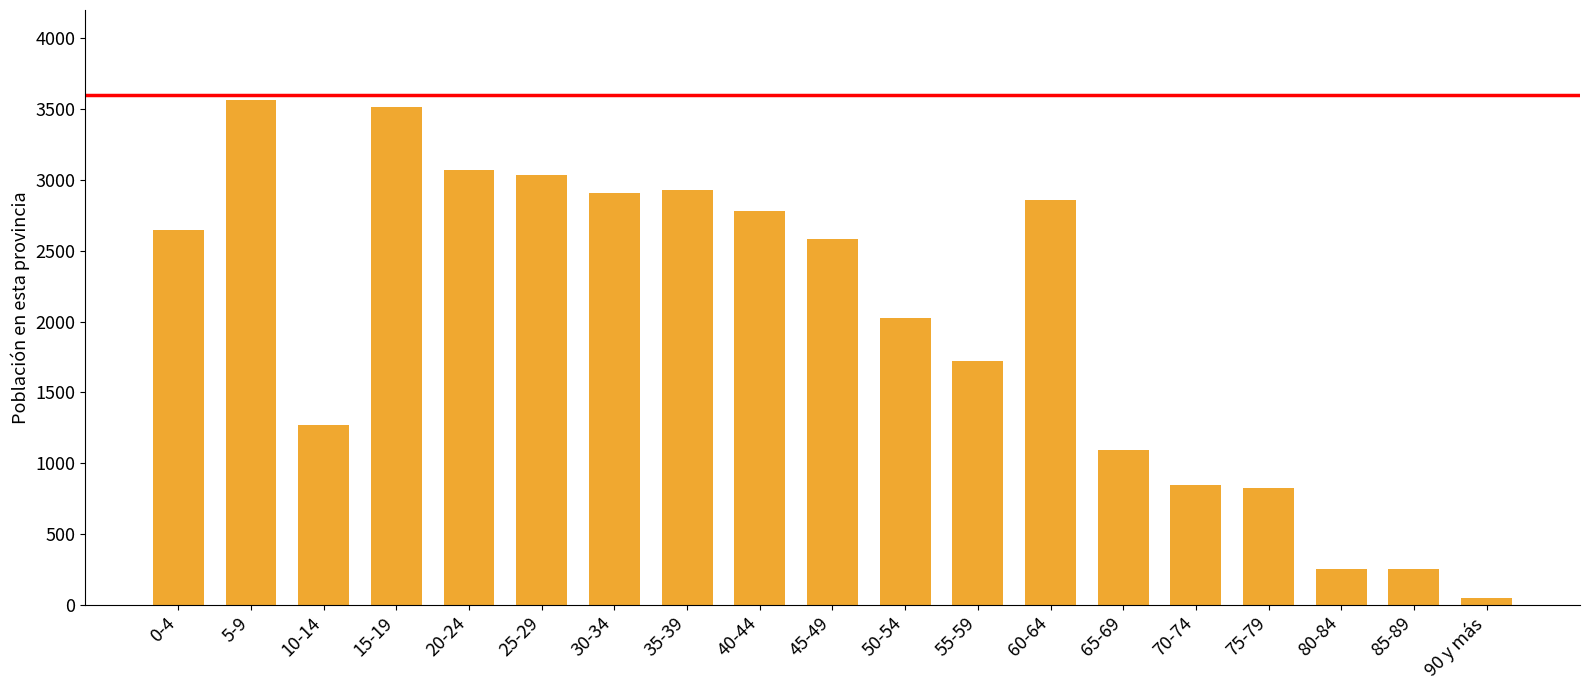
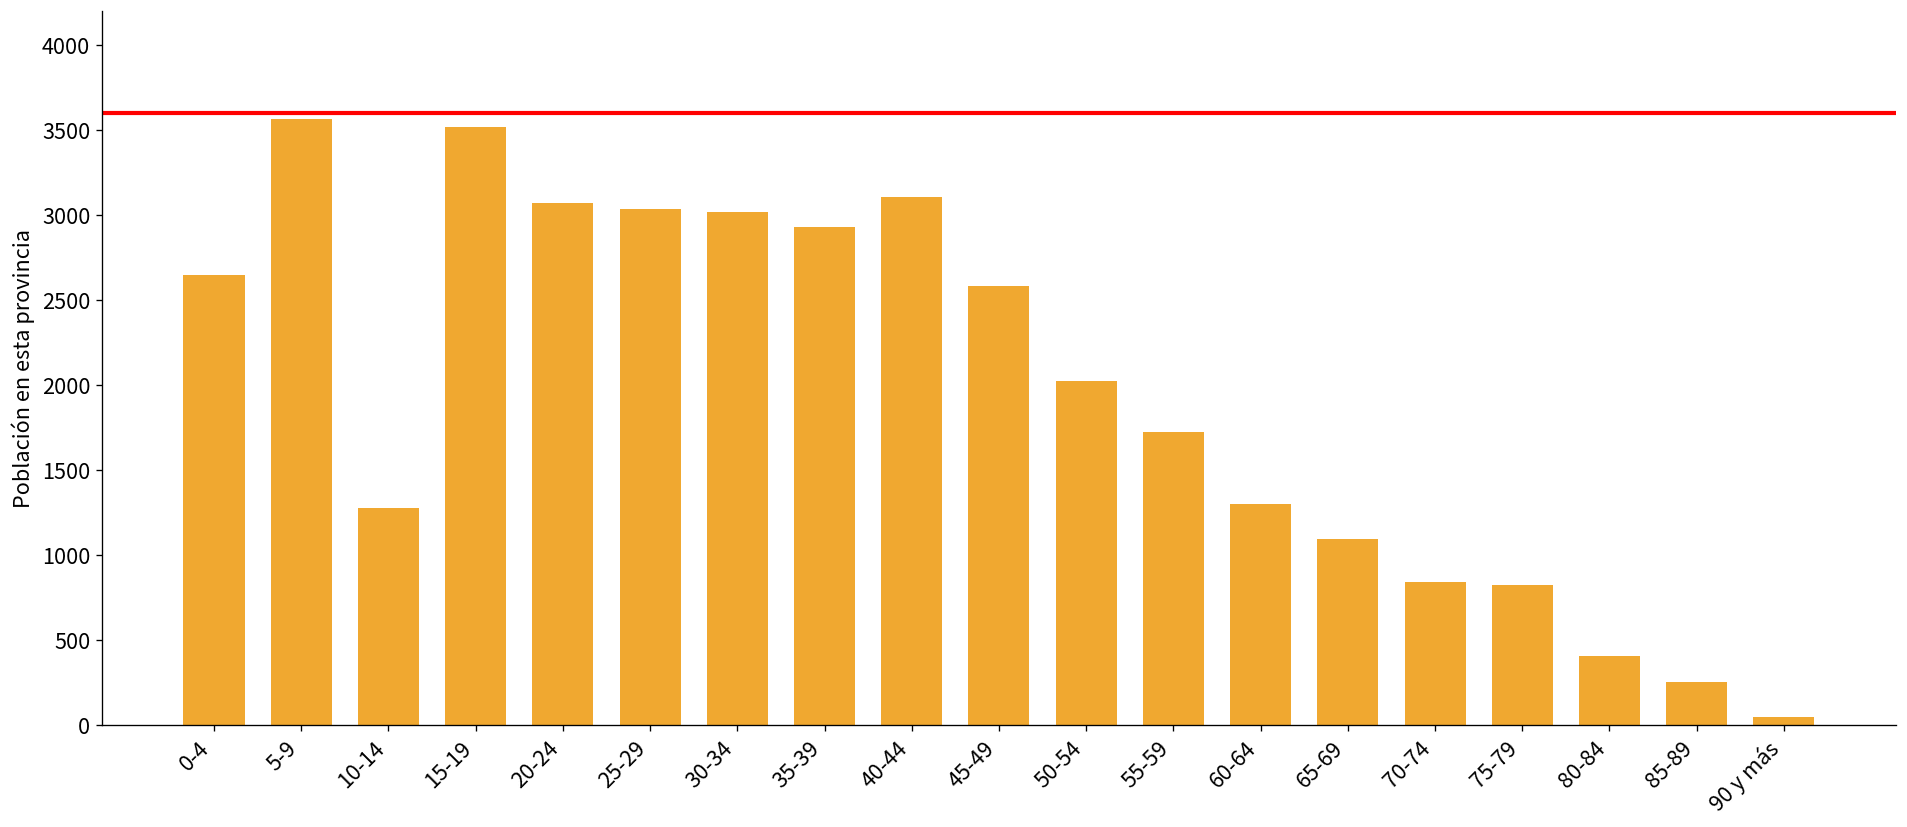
  {
    "0-4": 2650,
    "5-9": 3560,
    "10-14": 1270,
    "15-19": 3520,
    "20-24": 3070,
    "25-29": 3040,
-   "30-34": 2910,
+   "30-34": 3020,
    "35-39": 2930,
-   "40-44": 2780,
+   "40-44": 3100,
    "45-49": 2580,
    "50-54": 2020,
    "55-59": 1720,
-   "60-64": 2860,
+   "60-64": 1300,
    "65-69": 1090,
    "70-74": 840,
    "75-79": 820,
-   "80-84": 250,
+   "80-84": 410,
    "85-89": 250,
    "90 y más": 50
  }
